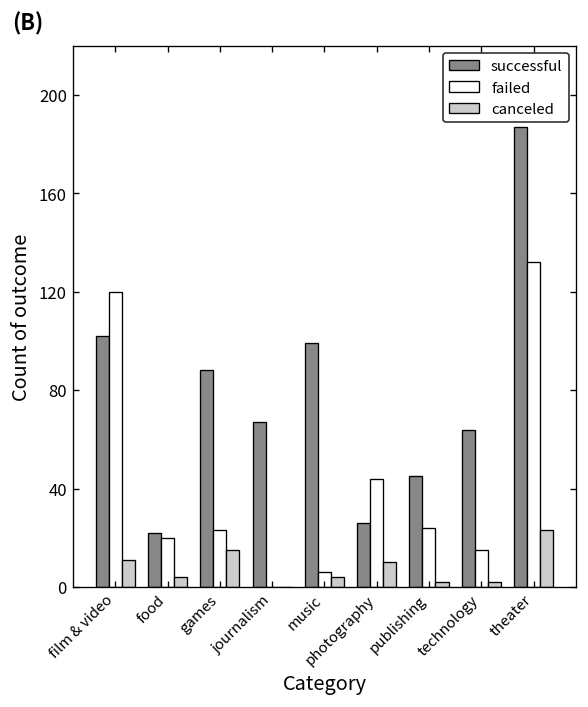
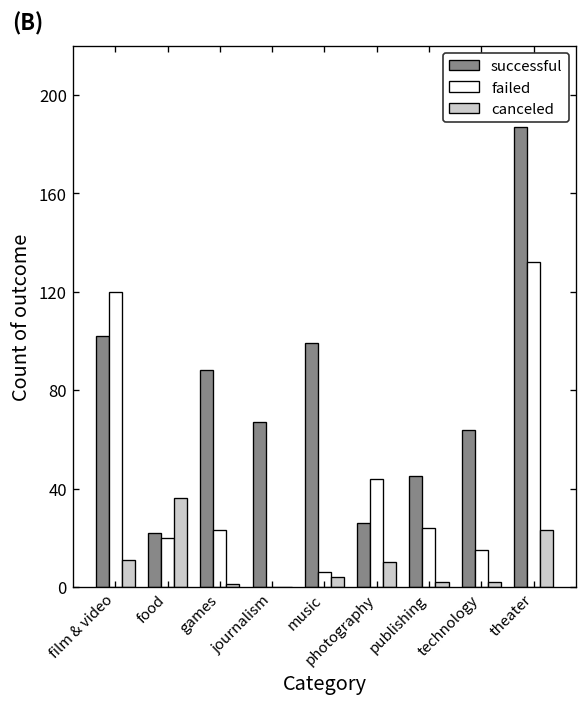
  {
    "successful": {
      "film & video": 102,
      "food": 22,
      "games": 88,
      "journalism": 67,
      "music": 99,
      "photography": 26,
      "publishing": 45,
      "technology": 64,
      "theater": 187
    },
    "failed": {
      "film & video": 120,
      "food": 20,
      "games": 23,
      "journalism": 0,
      "music": 6,
      "photography": 44,
      "publishing": 24,
      "technology": 15,
      "theater": 132
    },
    "canceled": {
      "film & video": 11,
-     "food": 4,
-     "games": 15,
+     "food": 36,
+     "games": 1,
      "journalism": 0,
      "music": 4,
      "photography": 10,
      "publishing": 2,
      "technology": 2,
      "theater": 23
    }
  }
